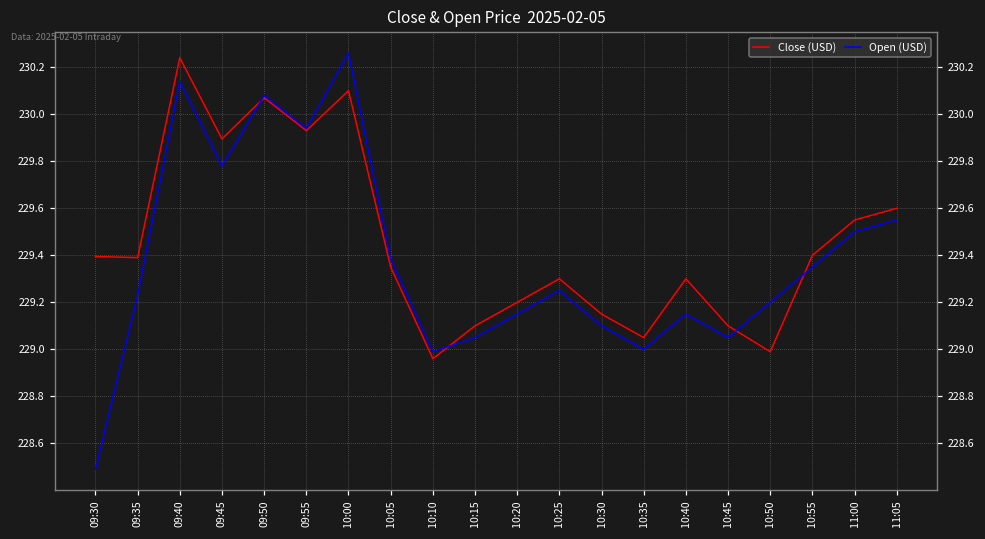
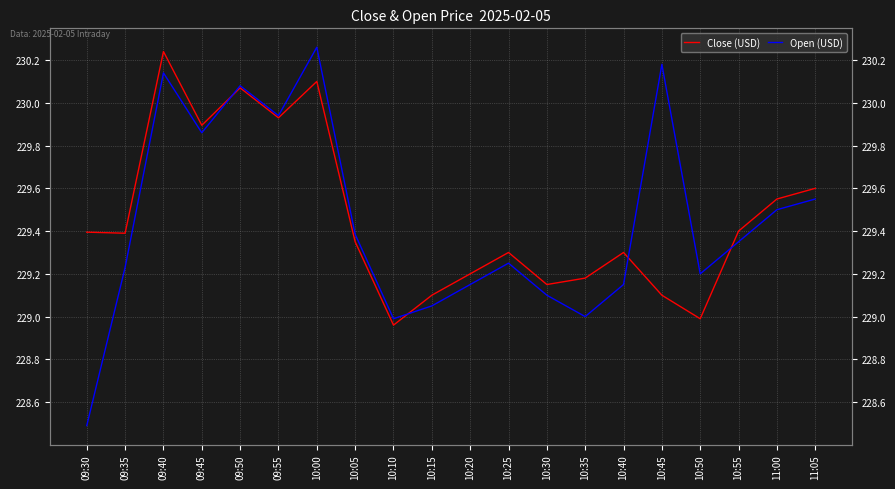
  {
    "Close (USD)": {
      "09:30": 229.40,
      "09:35": 229.39,
      "09:40": 230.24,
      "09:45": 229.90,
      "10:00": 230.10,
      "10:05": 229.35,
      "10:10": 228.96,
      "10:15": 229.10,
      "10:20": 229.20,
      "10:25": 229.30,
      "10:30": 229.15,
-     "10:35": 229.05,
+     "10:35": 229.18,
      "10:40": 229.30,
      "10:45": 229.10,
      "10:50": 228.99,
      "10:55": 229.40,
      "11:00": 229.55,
      "11:05": 229.60
    },
    "Open (USD)": {
      "09:30": 228.49,
      "09:35": 229.23,
      "09:40": 230.14,
-     "09:45": 229.78,
+     "09:45": 229.86,
      "10:00": 230.26,
      "10:05": 229.39,
      "10:10": 228.99,
      "10:15": 229.05,
      "10:20": 229.15,
      "10:25": 229.25,
      "10:30": 229.10,
      "10:35": 229.00,
      "10:40": 229.15,
-     "10:45": 229.05,
+     "10:45": 230.18,
      "10:50": 229.20,
      "10:55": 229.35,
      "11:00": 229.50,
      "11:05": 229.55
    }
  }
